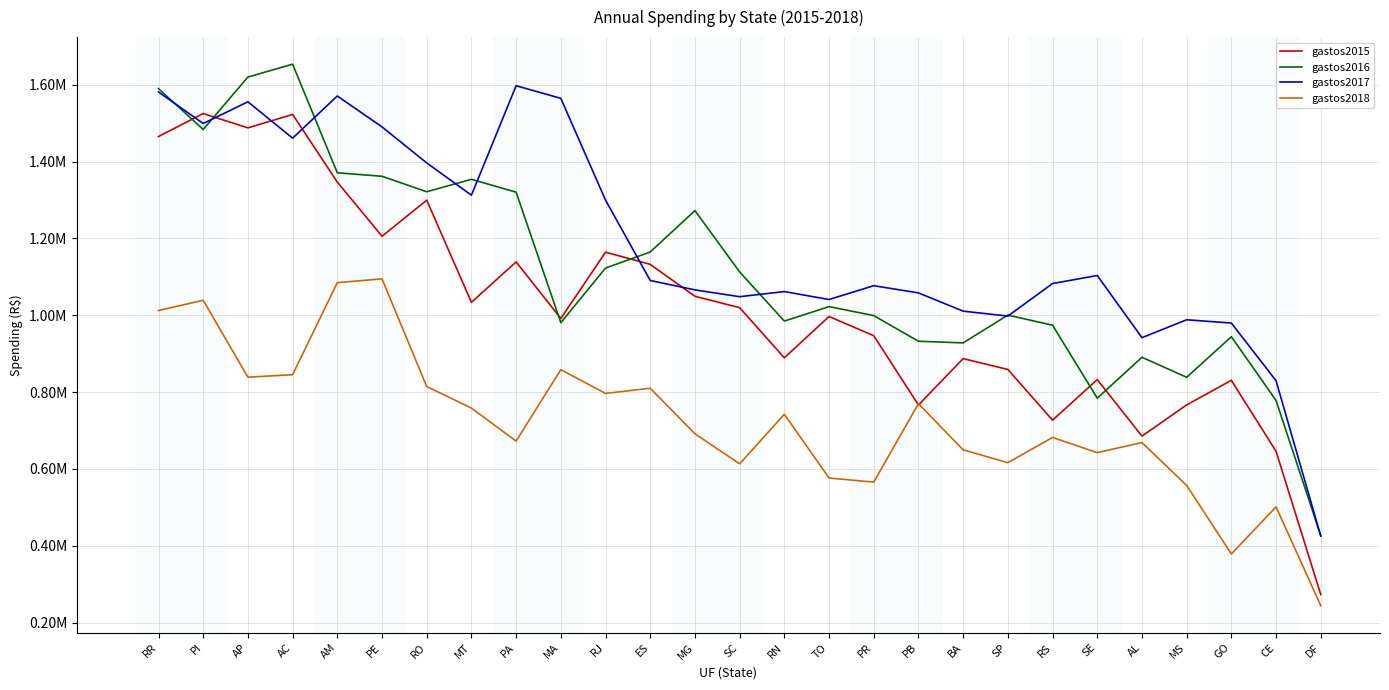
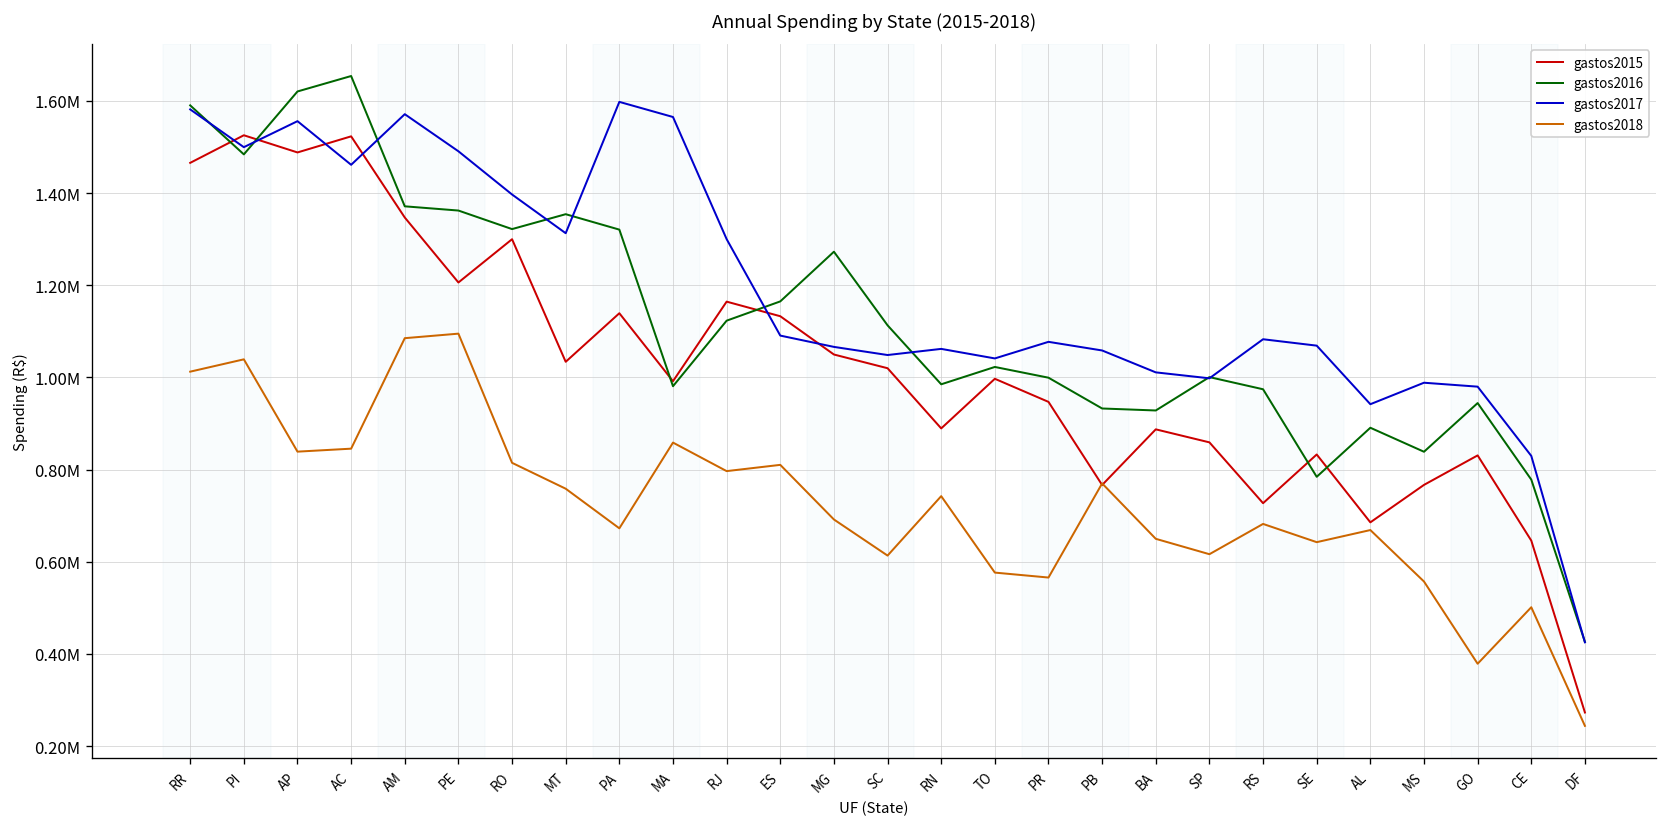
  {
    "gastos2015": {
      "RR": 1470000,
      "PI": 1530000,
      "AP": 1490000,
      "AC": 1520000,
      "AM": 1350000,
      "PE": 1210000,
      "RO": 1300000,
      "MT": 1030000,
      "PA": 1140000,
      "MA": 990000,
      "RJ": 1160000,
      "ES": 1130000,
      "MG": 1050000,
      "SC": 1020000,
      "RN": 890000,
      "TO": 1000000,
      "PR": 950000,
      "BA": 890000,
      "SP": 860000,
      "RS": 730000,
      "SE": 830000,
      "AL": 690000,
      "MS": 770000,
      "GO": 830000,
      "CE": 650000,
      "DF": 270000
    },
    "gastos2016": {
      "RR": 1590000,
      "PI": 1480000,
      "AP": 1620000,
      "AC": 1650000,
      "AM": 1370000,
      "PE": 1360000,
      "RO": 1320000,
      "MT": 1350000,
      "PA": 1320000,
      "MA": 980000,
      "RJ": 1120000,
      "ES": 1160000,
      "MG": 1270000,
      "SC": 1110000,
      "RN": 980000,
      "TO": 1020000,
      "PR": 1000000,
      "PB": 930000,
      "BA": 930000,
      "RS": 970000,
      "SE": 780000,
      "AL": 890000,
      "MS": 840000,
      "GO": 940000,
      "CE": 780000
    },
    "gastos2017": {
      "RR": 1580000,
      "PI": 1500000,
      "AP": 1560000,
      "AC": 1460000,
      "AM": 1570000,
      "PE": 1490000,
      "RO": 1400000,
      "MT": 1310000,
      "PA": 1600000,
      "MA": 1560000,
      "RJ": 1300000,
      "ES": 1090000,
      "MG": 1070000,
      "SC": 1050000,
      "RN": 1060000,
      "TO": 1040000,
      "PR": 1080000,
      "PB": 1060000,
      "BA": 1010000,
      "RS": 1080000,
-     "SE": 1100000,
+     "SE": 1070000,
      "AL": 940000,
      "MS": 990000,
      "GO": 980000,
      "CE": 830000
    },
    "gastos2018": {
      "RR": 1010000,
      "PI": 1040000,
      "AP": 840000,
      "AC": 850000,
      "AM": 1090000,
      "PE": 1090000,
      "RO": 810000,
      "MT": 760000,
      "PA": 670000,
      "MA": 860000,
      "RJ": 800000,
      "ES": 810000,
      "MG": 690000,
      "SC": 610000,
      "RN": 740000,
      "TO": 580000,
      "PR": 570000,
      "BA": 650000,
      "SP": 620000,
      "RS": 680000,
      "SE": 640000,
      "AL": 670000,
      "MS": 560000,
      "GO": 380000,
      "CE": 500000,
      "DF": 240000
    }
  }
